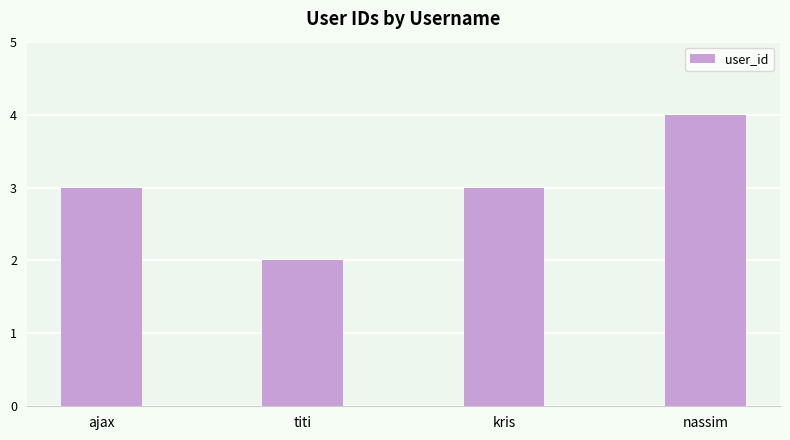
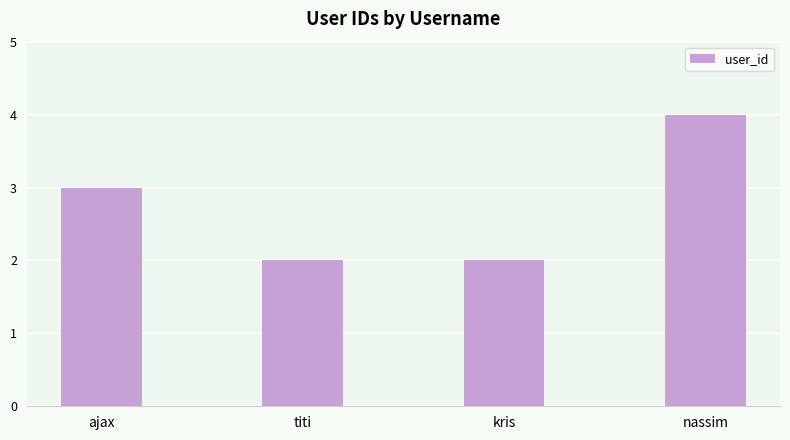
  {
    "ajax": 3,
    "titi": 2,
-   "kris": 3,
+   "kris": 2,
    "nassim": 4
  }
